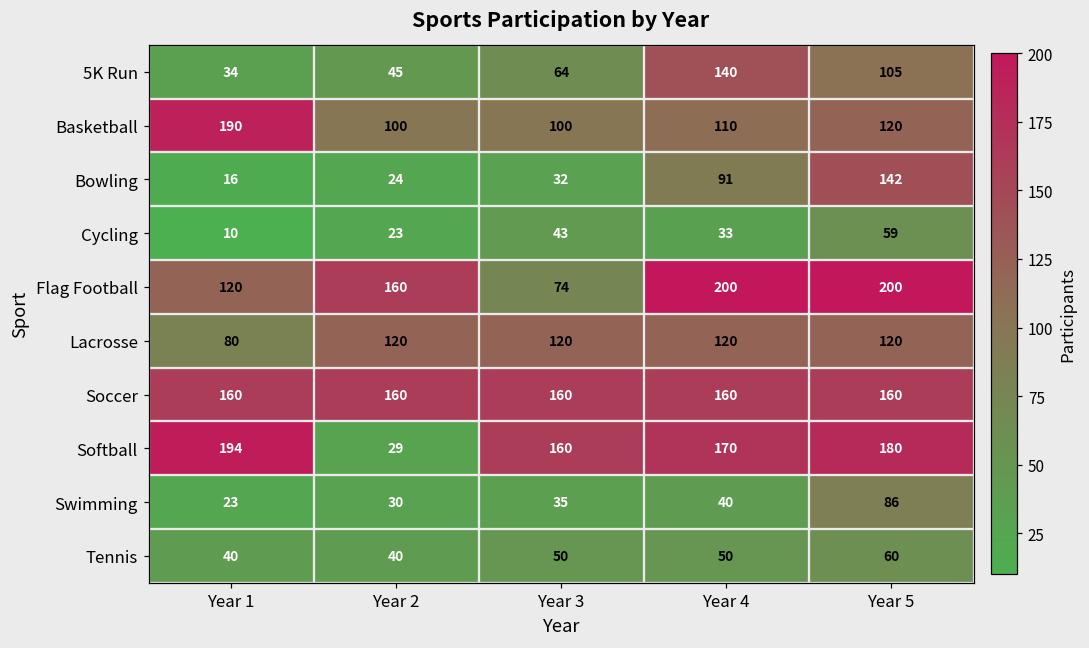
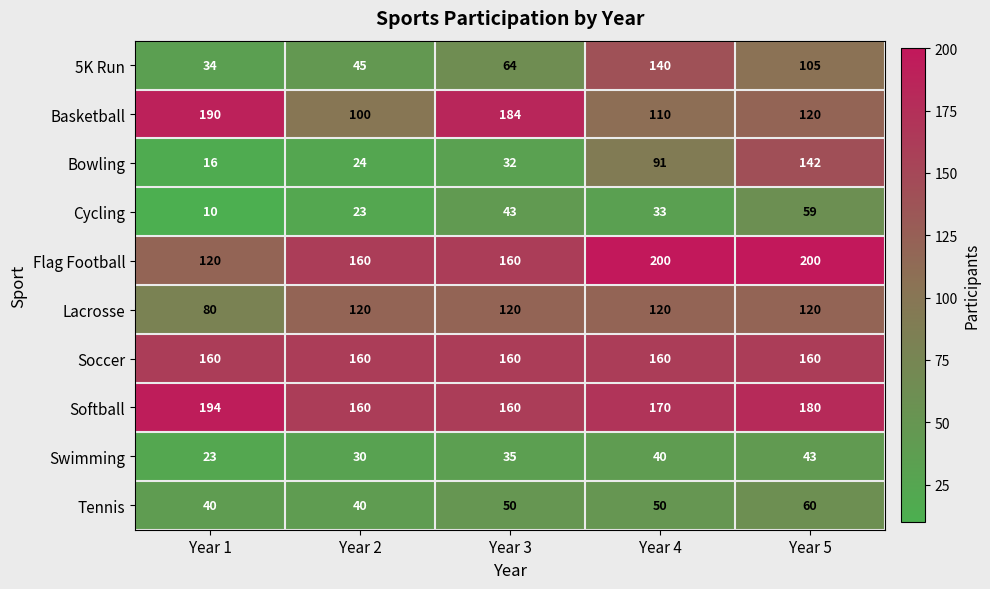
  {
    "5K Run": {
      "Year 1": 34,
      "Year 2": 45,
      "Year 3": 64,
      "Year 4": 140,
      "Year 5": 105
    },
    "Basketball": {
      "Year 1": 190,
      "Year 2": 100,
-     "Year 3": 100,
+     "Year 3": 184,
      "Year 4": 110,
      "Year 5": 120
    },
    "Bowling": {
      "Year 1": 16,
      "Year 2": 24,
      "Year 3": 32,
      "Year 4": 91,
      "Year 5": 142
    },
    "Cycling": {
      "Year 1": 10,
      "Year 2": 23,
      "Year 3": 43,
      "Year 4": 33,
      "Year 5": 59
    },
    "Flag Football": {
      "Year 1": 120,
      "Year 2": 160,
-     "Year 3": 74,
+     "Year 3": 160,
      "Year 4": 200,
      "Year 5": 200
    },
    "Lacrosse": {
      "Year 1": 80,
      "Year 2": 120,
      "Year 3": 120,
      "Year 4": 120,
      "Year 5": 120
    },
    "Soccer": {
      "Year 1": 160,
      "Year 2": 160,
      "Year 3": 160,
      "Year 4": 160,
      "Year 5": 160
    },
    "Softball": {
      "Year 1": 194,
-     "Year 2": 29,
+     "Year 2": 160,
      "Year 3": 160,
      "Year 4": 170,
      "Year 5": 180
    },
    "Swimming": {
      "Year 1": 23,
      "Year 2": 30,
      "Year 3": 35,
      "Year 4": 40,
-     "Year 5": 86
+     "Year 5": 43
    },
    "Tennis": {
      "Year 1": 40,
      "Year 2": 40,
      "Year 3": 50,
      "Year 4": 50,
      "Year 5": 60
    }
  }
